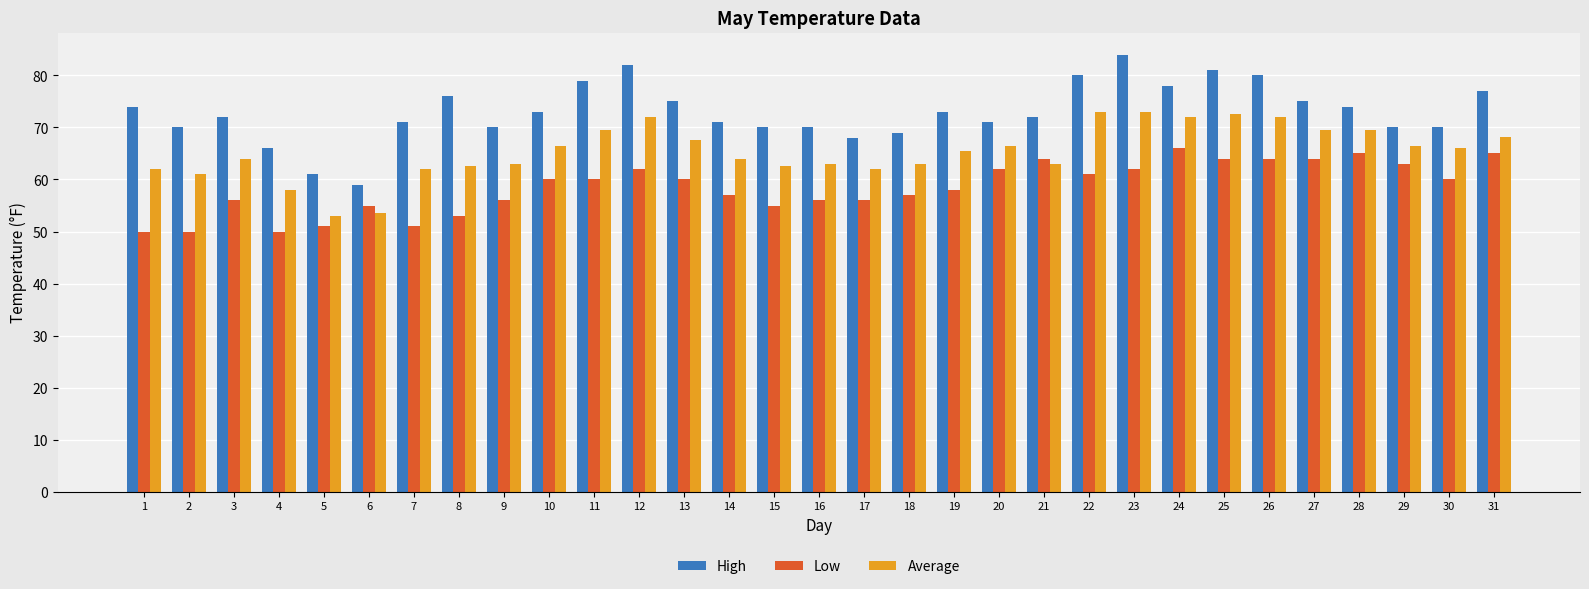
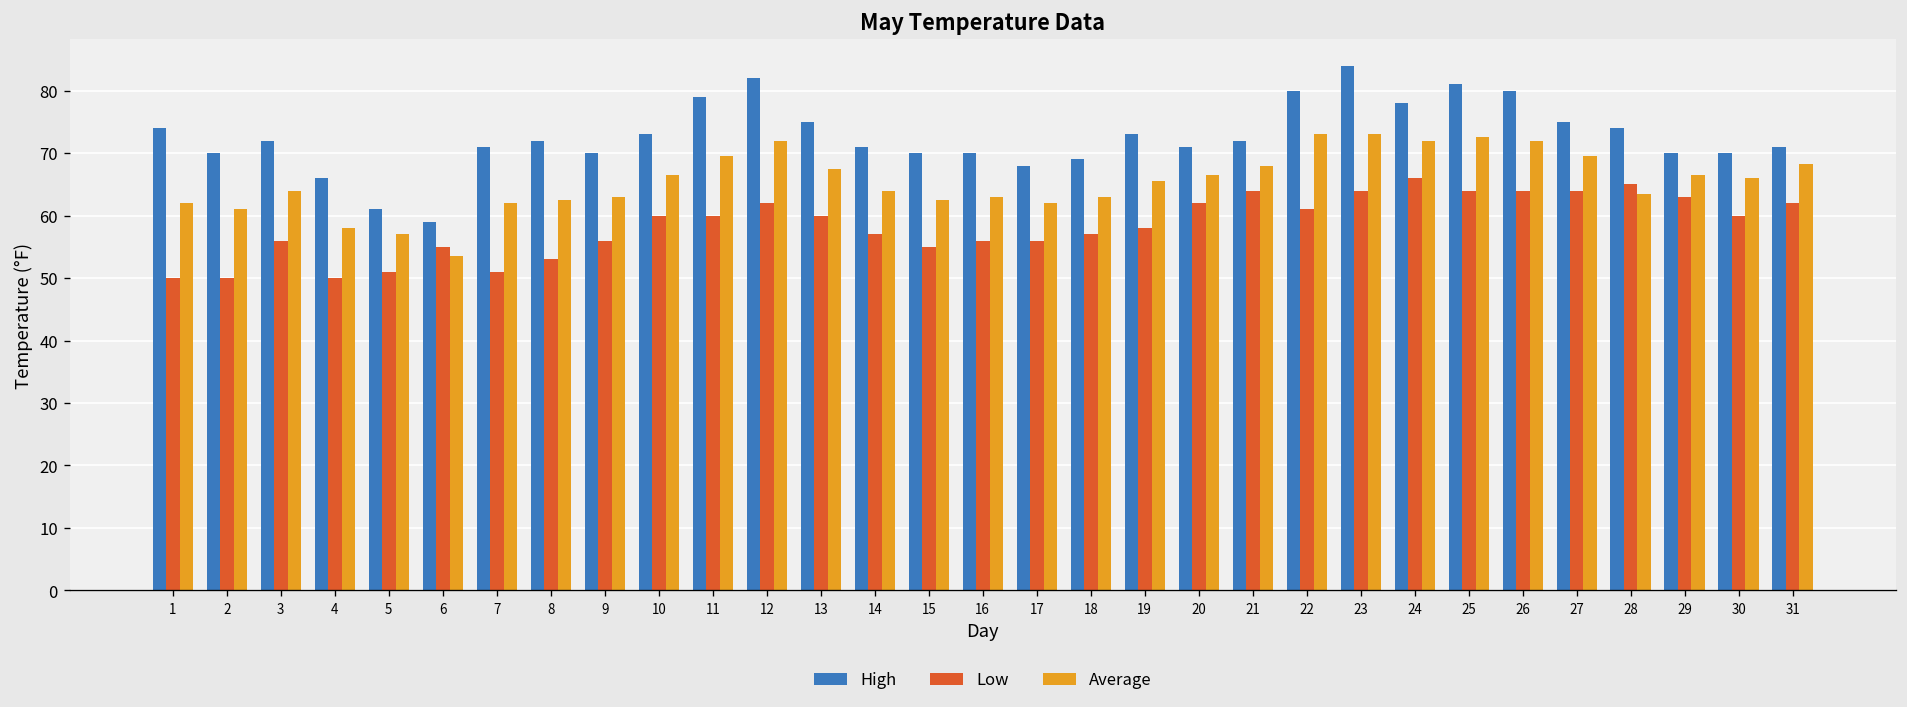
  {
    "High": {
      "1": 74,
      "2": 70,
      "3": 72,
      "4": 66,
      "5": 61,
      "6": 59,
      "7": 71,
-     "8": 76,
+     "8": 72,
      "9": 70,
      "10": 73,
      "11": 79,
      "12": 82,
      "13": 75,
      "14": 71,
      "15": 70,
      "16": 70,
      "17": 68,
      "18": 69,
      "19": 73,
      "20": 71,
      "21": 72,
      "22": 80,
      "23": 84,
      "24": 78,
      "25": 81,
      "26": 80,
      "27": 75,
      "28": 74,
      "29": 70,
      "30": 70,
-     "31": 77
+     "31": 71
    },
    "Low": {
      "1": 50,
      "2": 50,
      "3": 56,
      "4": 50,
      "5": 51,
      "6": 55,
      "7": 51,
      "8": 53,
      "9": 56,
      "10": 60,
      "11": 60,
      "12": 62,
      "13": 60,
      "14": 57,
      "15": 55,
      "16": 56,
      "17": 56,
      "18": 57,
      "19": 58,
      "20": 62,
      "21": 64,
      "22": 61,
-     "23": 62,
+     "23": 64,
      "24": 66,
      "25": 64,
      "26": 64,
      "27": 64,
      "28": 65,
      "29": 63,
      "30": 60,
-     "31": 65
+     "31": 62
    },
    "Average": {
      "1": 62,
      "2": 61,
      "3": 64,
      "4": 58,
-     "5": 53,
+     "5": 57,
      "6": 54,
      "7": 62,
      "8": 63,
      "9": 63,
      "10": 67,
      "11": 70,
      "12": 72,
      "13": 68,
      "14": 64,
      "15": 63,
      "16": 63,
      "17": 62,
      "18": 63,
      "19": 66,
      "20": 67,
-     "21": 63,
+     "21": 68,
      "22": 73,
      "23": 73,
      "24": 72,
      "25": 73,
      "26": 72,
      "27": 70,
-     "28": 70,
+     "28": 64,
      "29": 67,
      "30": 66,
      "31": 68
    }
  }
